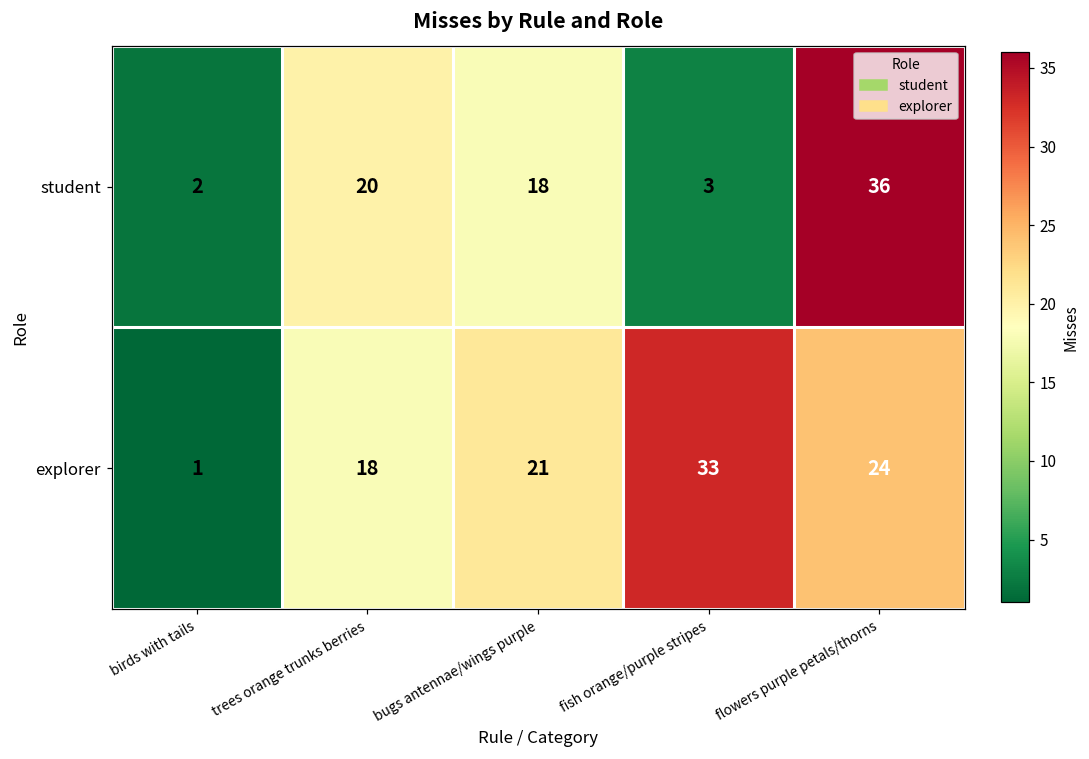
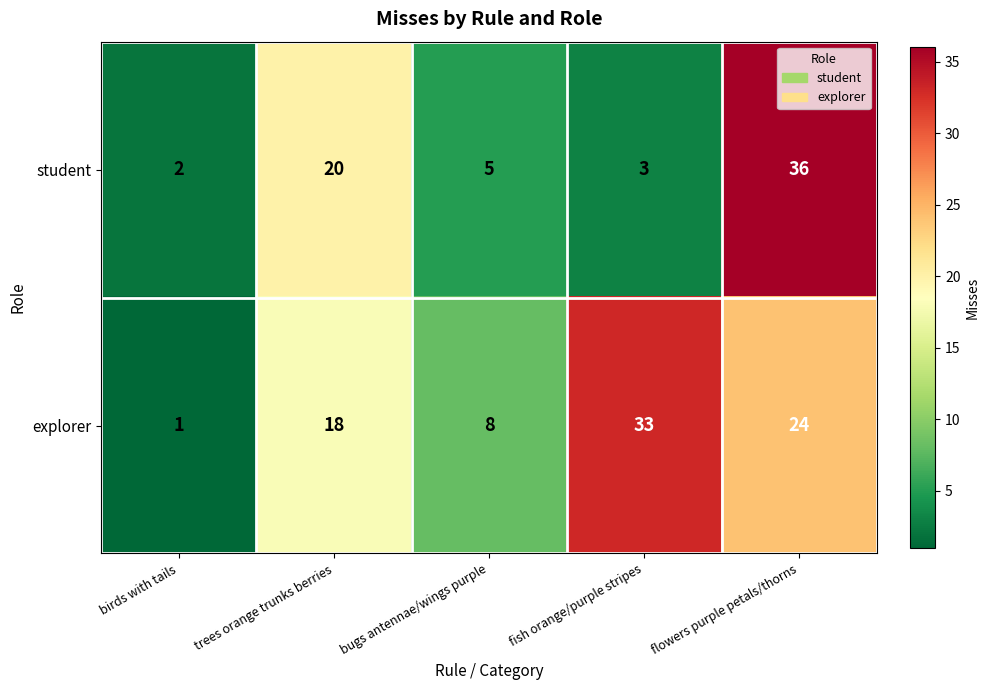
  {
    "student": {
      "birds with tails": 2,
      "trees orange trunks berries": 20,
-     "bugs antennae/wings purple": 18,
+     "bugs antennae/wings purple": 5,
      "fish orange/purple stripes": 3,
      "flowers purple petals/thorns": 36
    },
    "explorer": {
      "birds with tails": 1,
      "trees orange trunks berries": 18,
-     "bugs antennae/wings purple": 21,
+     "bugs antennae/wings purple": 8,
      "fish orange/purple stripes": 33,
      "flowers purple petals/thorns": 24
    }
  }
